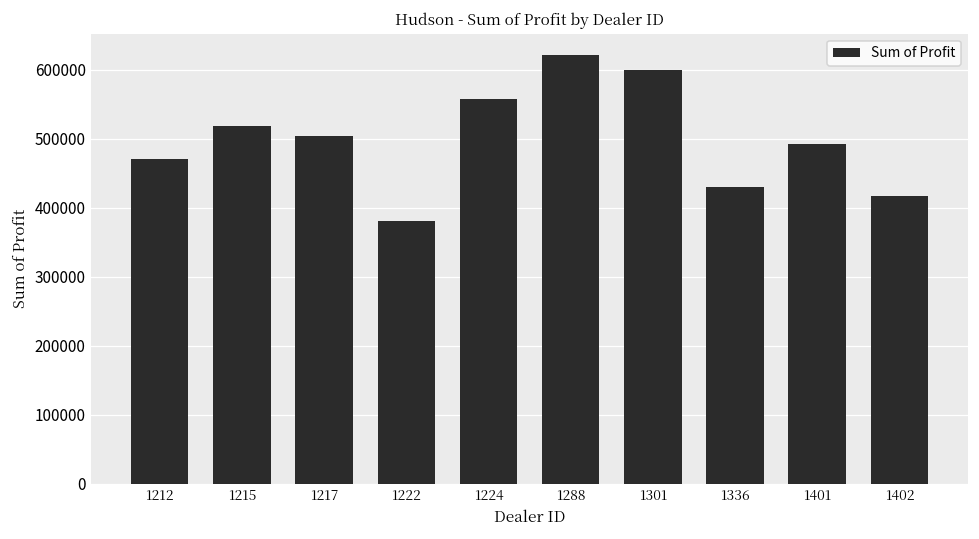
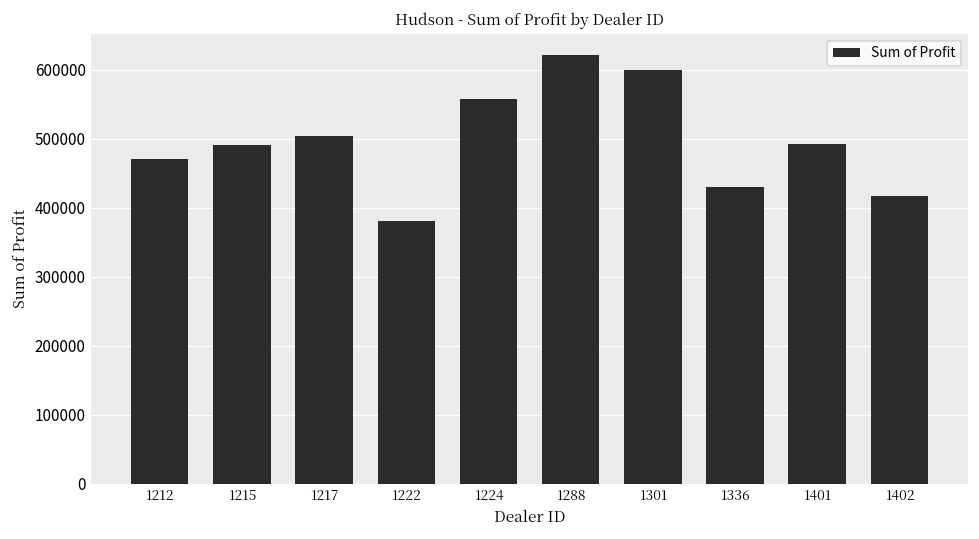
  {
    "1212": 470000,
-   "1215": 520000,
+   "1215": 490000,
    "1217": 500000,
    "1222": 380000,
    "1224": 560000,
    "1288": 620000,
    "1301": 600000,
    "1336": 430000,
    "1401": 490000,
    "1402": 420000
  }
